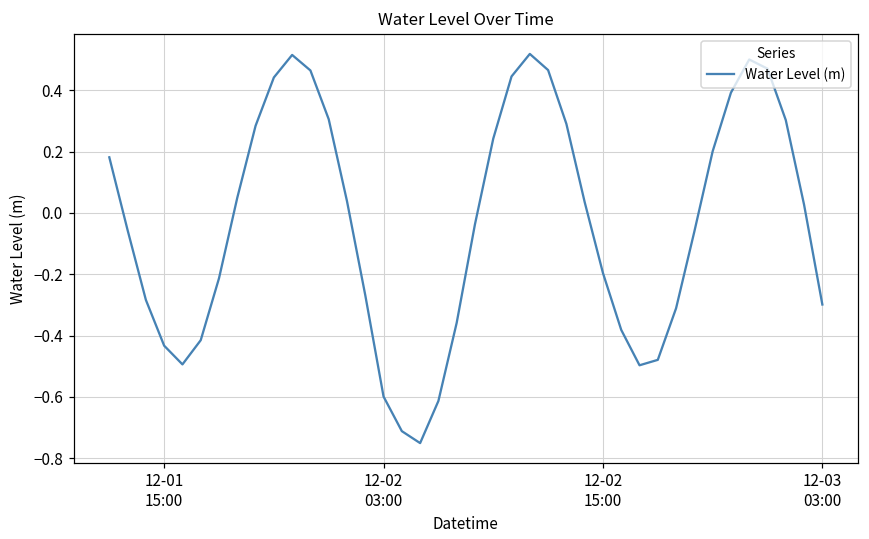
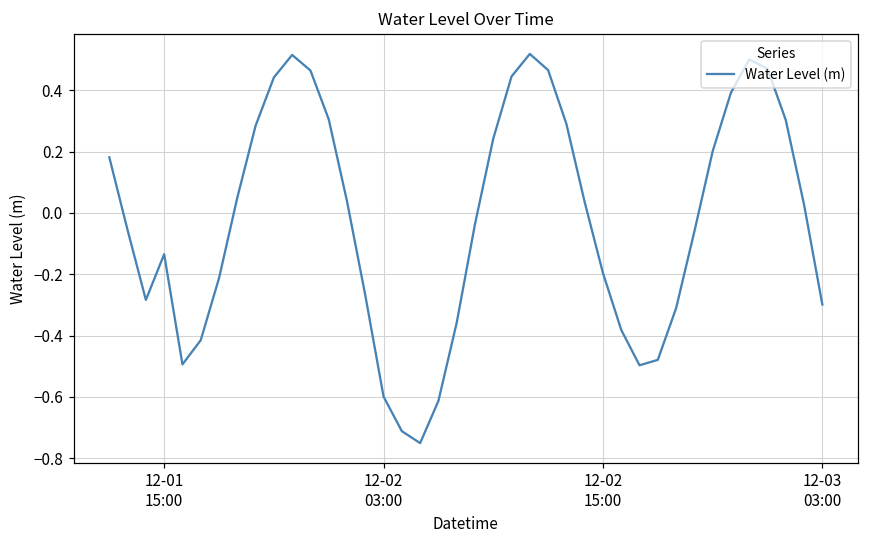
  {
-   "12-01 15:00": -0.43,
+   "12-01 15:00": -0.13,
    "12-02 03:00": -0.60,
    "12-02 15:00": -0.20,
    "12-03 03:00": -0.30
  }
